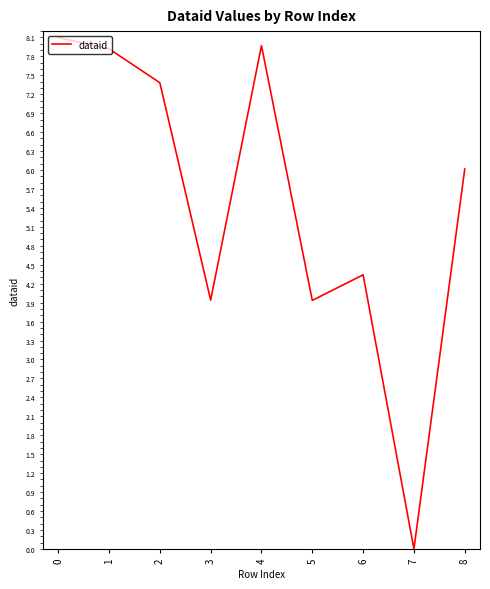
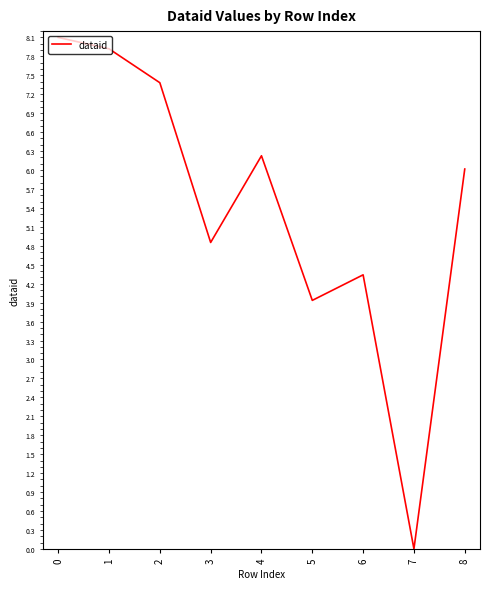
  {
    "2": 7.4,
-   "3": 3.9,
-   "4": 8.0,
+   "3": 4.9,
+   "4": 6.2,
    "5": 3.9,
    "6": 4.3,
    "7": 0.0,
    "8": 6.0
  }
